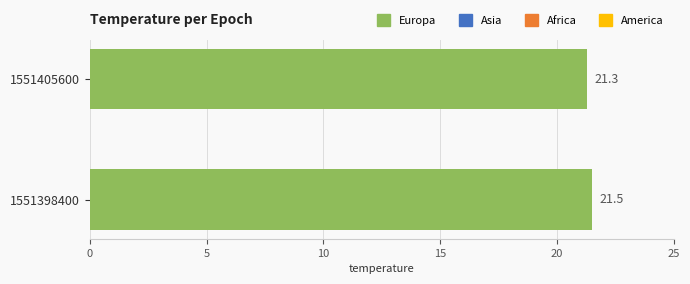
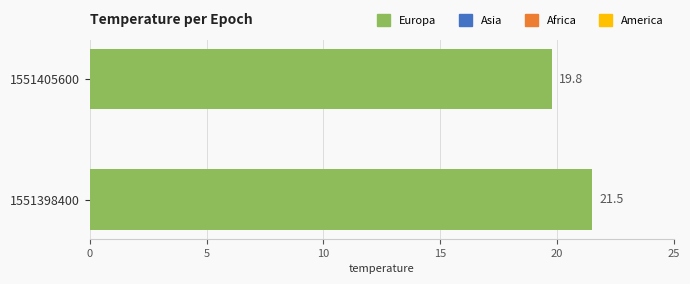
  {
-   "1551405600": 21.3,
+   "1551405600": 19.8,
    "1551398400": 21.5
  }
